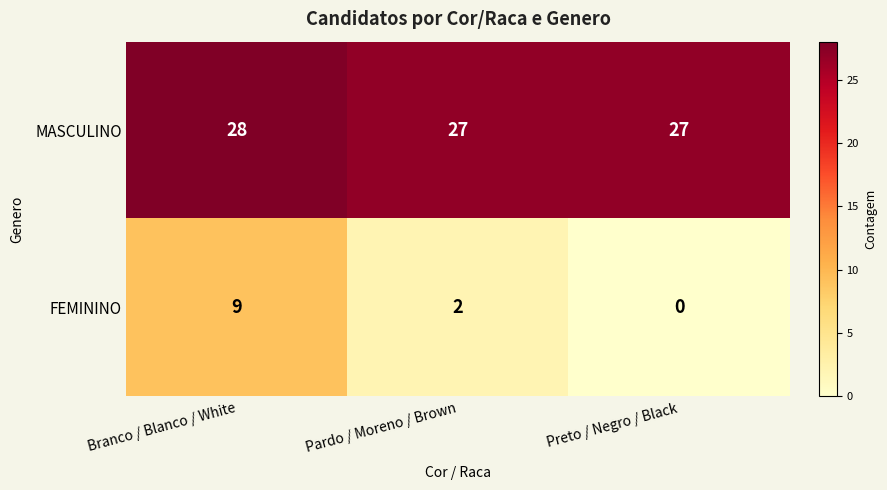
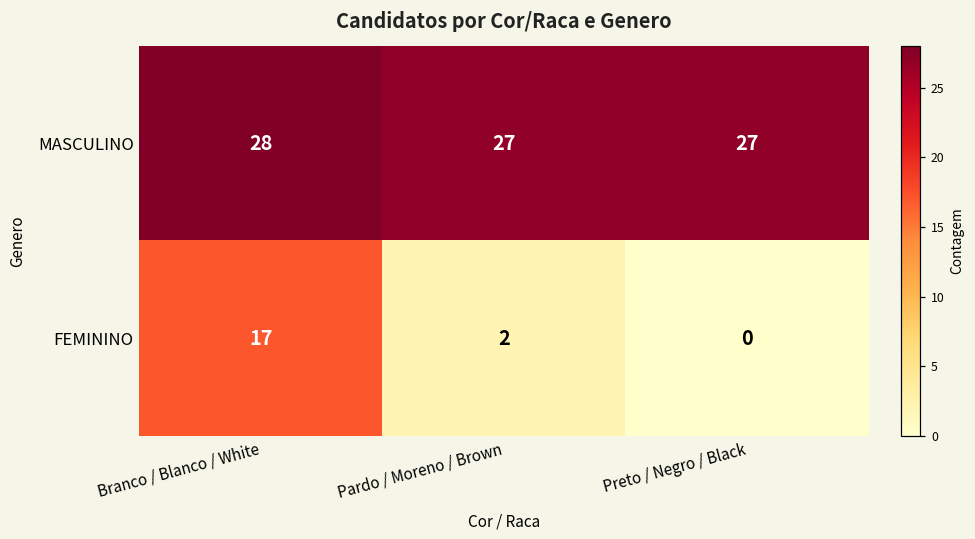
  {
    "MASCULINO": {
      "Branco / Blanco / White": 28,
      "Pardo / Moreno / Brown": 27,
      "Preto / Negro / Black": 27
    },
    "FEMININO": {
-     "Branco / Blanco / White": 9,
+     "Branco / Blanco / White": 17,
      "Pardo / Moreno / Brown": 2,
      "Preto / Negro / Black": 0
    }
  }
